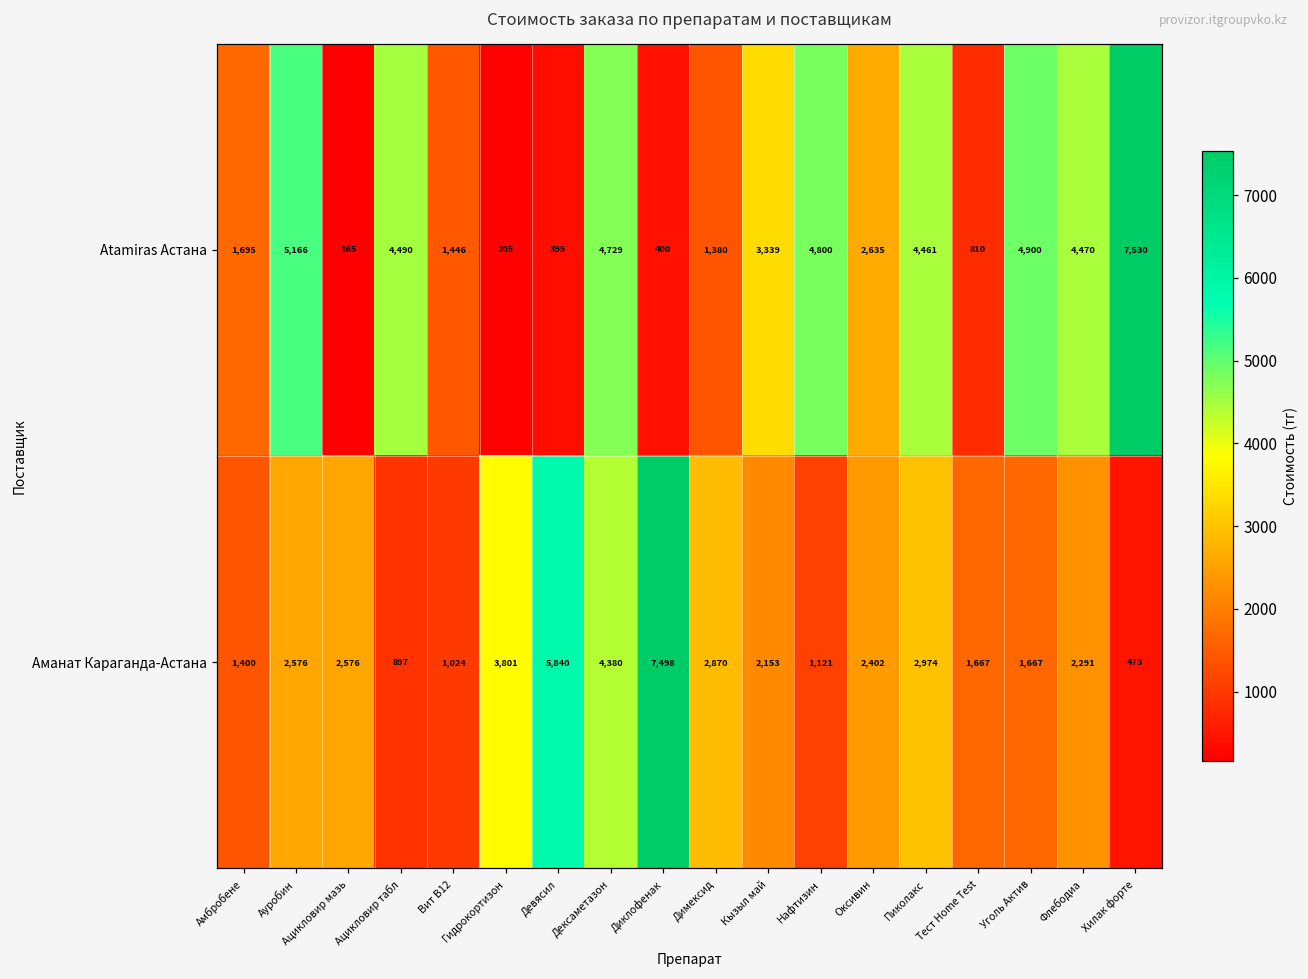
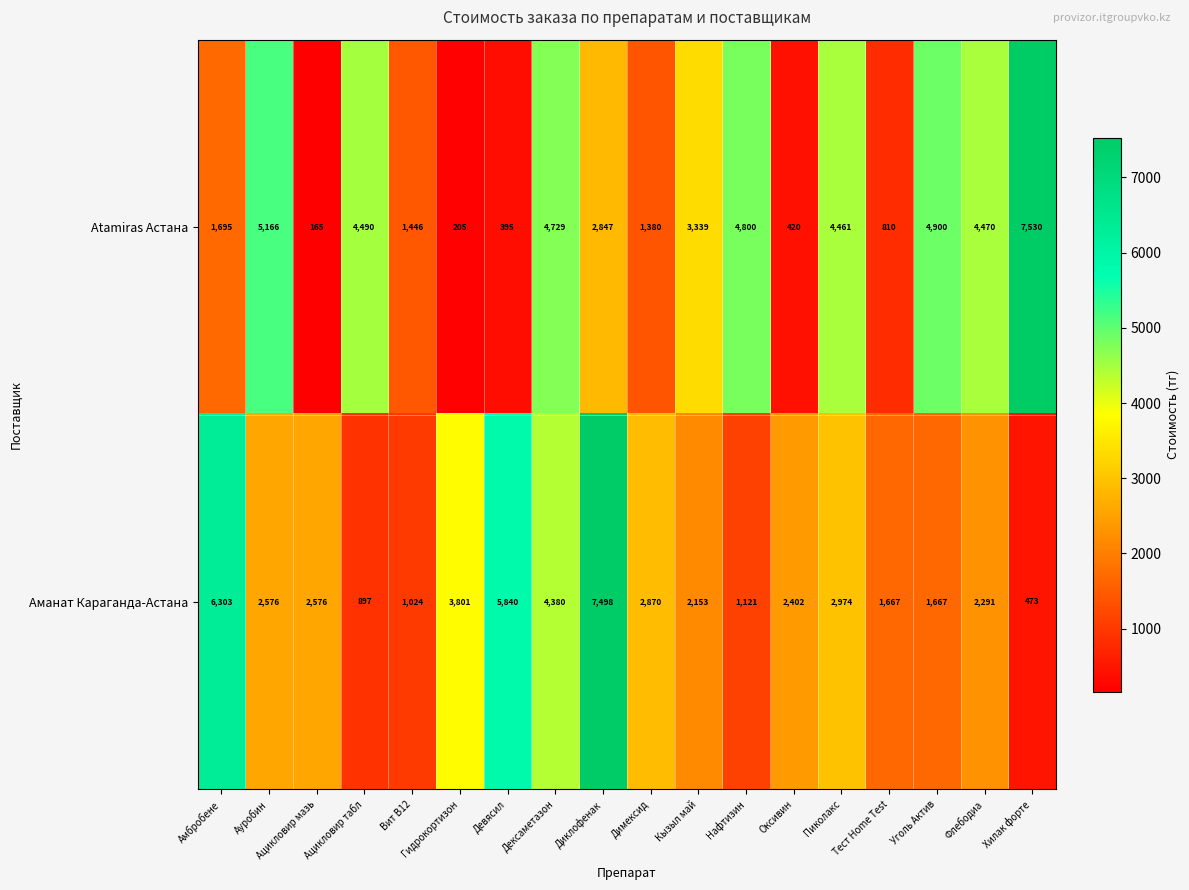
  {
    "Atamiras Астана": {
      "Амбробене": "1,695",
      "Ауробин": "5,166",
      "Ацикловир мазь": "165",
      "Ацикловир табл": "4,490",
      "Вит В12": "1,446",
      "Гидрокортизон": "205",
      "Девясил": "395",
      "Дексаметазон": "4,729",
-     "Диклофенак": "400",
+     "Диклофенак": "2,847",
      "Димексид": "1,380",
      "Кызыл май": "3,339",
      "Нафтизин": "4,800",
-     "Оксивин": "2,635",
+     "Оксивин": "420",
      "Пиколакс": "4,461",
      "Тест Home Test": "810",
      "Уголь Актив": "4,900",
      "Флебодиа": "4,470",
      "Хилак форте": "7,530"
    },
    "Аманат Караганда-Астана": {
-     "Амбробене": "1,400",
+     "Амбробене": "6,303",
      "Ауробин": "2,576",
      "Ацикловир мазь": "2,576",
      "Ацикловир табл": "897",
      "Вит В12": "1,024",
      "Гидрокортизон": "3,801",
      "Девясил": "5,840",
      "Дексаметазон": "4,380",
      "Диклофенак": "7,498",
      "Димексид": "2,870",
      "Кызыл май": "2,153",
      "Нафтизин": "1,121",
      "Оксивин": "2,402",
      "Пиколакс": "2,974",
      "Тест Home Test": "1,667",
      "Уголь Актив": "1,667",
      "Флебодиа": "2,291",
      "Хилак форте": "473"
    }
  }
